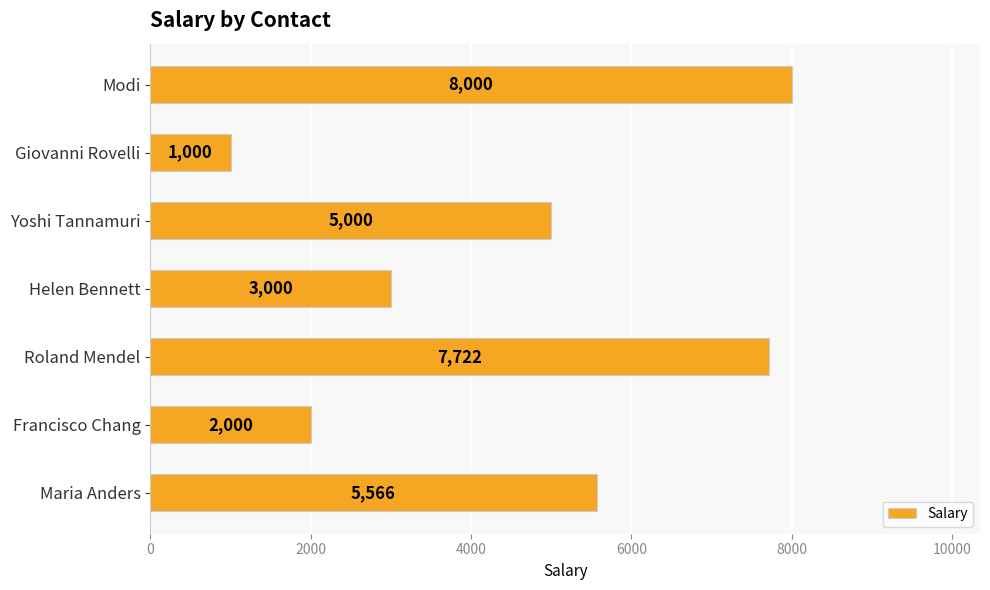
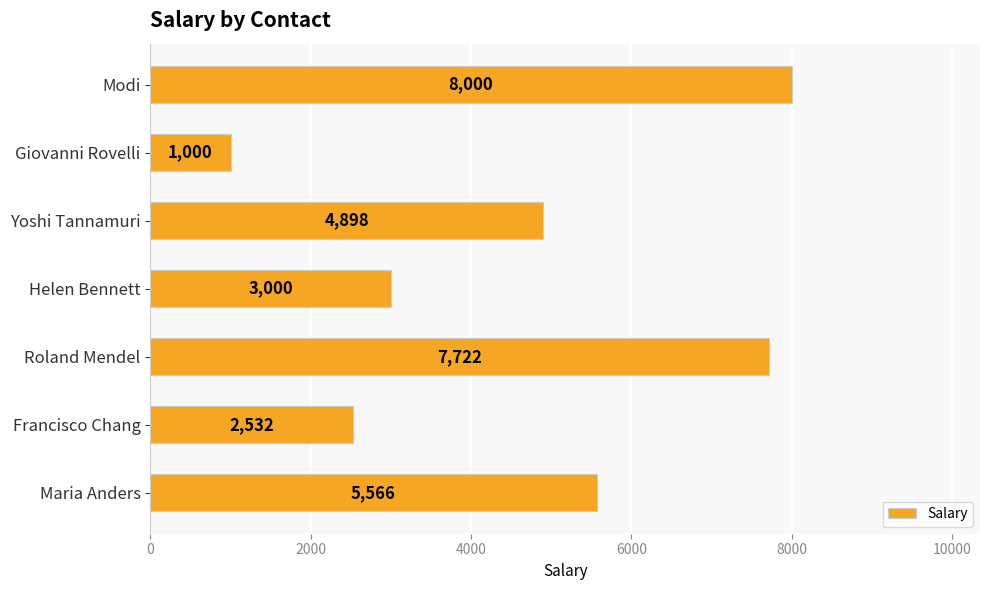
  {
    "Modi": "8,000",
    "Giovanni Rovelli": "1,000",
-   "Yoshi Tannamuri": "5,000",
+   "Yoshi Tannamuri": "4,898",
    "Helen Bennett": "3,000",
    "Roland Mendel": "7,722",
-   "Francisco Chang": "2,000",
+   "Francisco Chang": "2,532",
    "Maria Anders": "5,566"
  }
